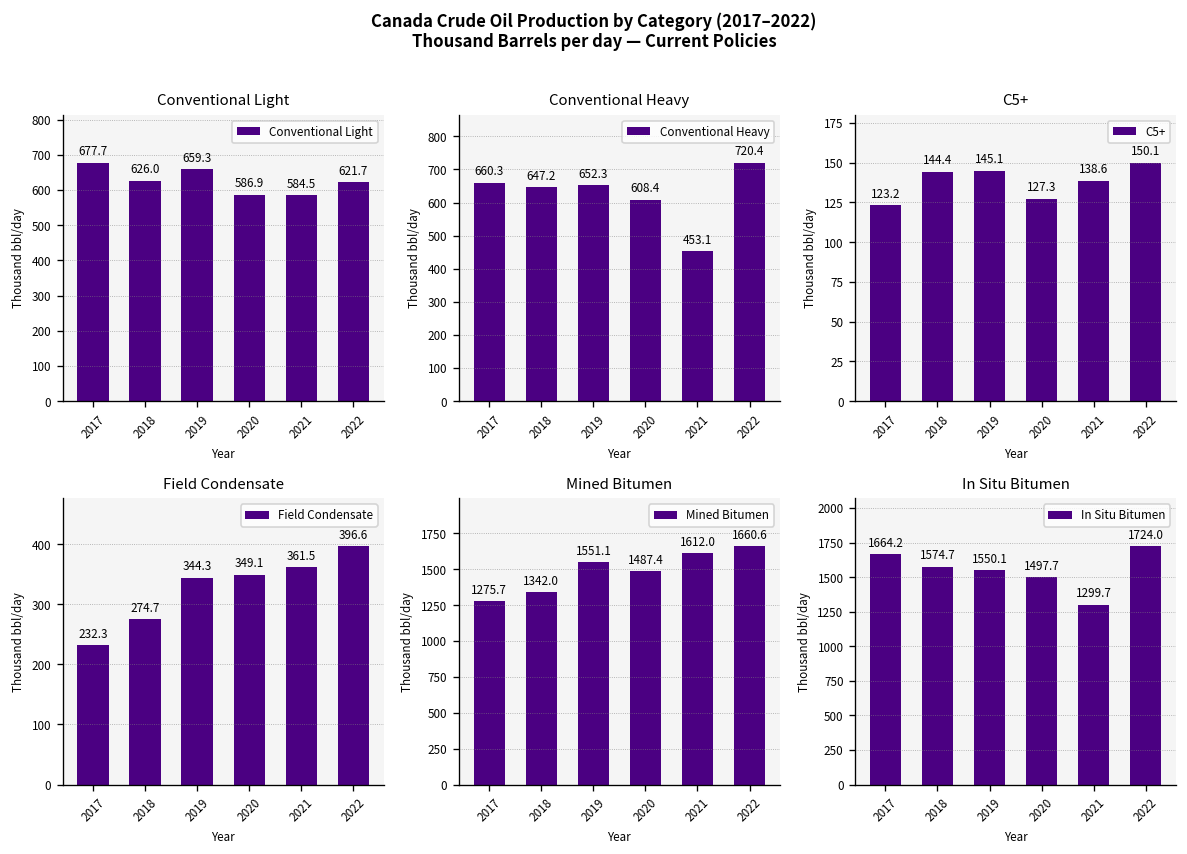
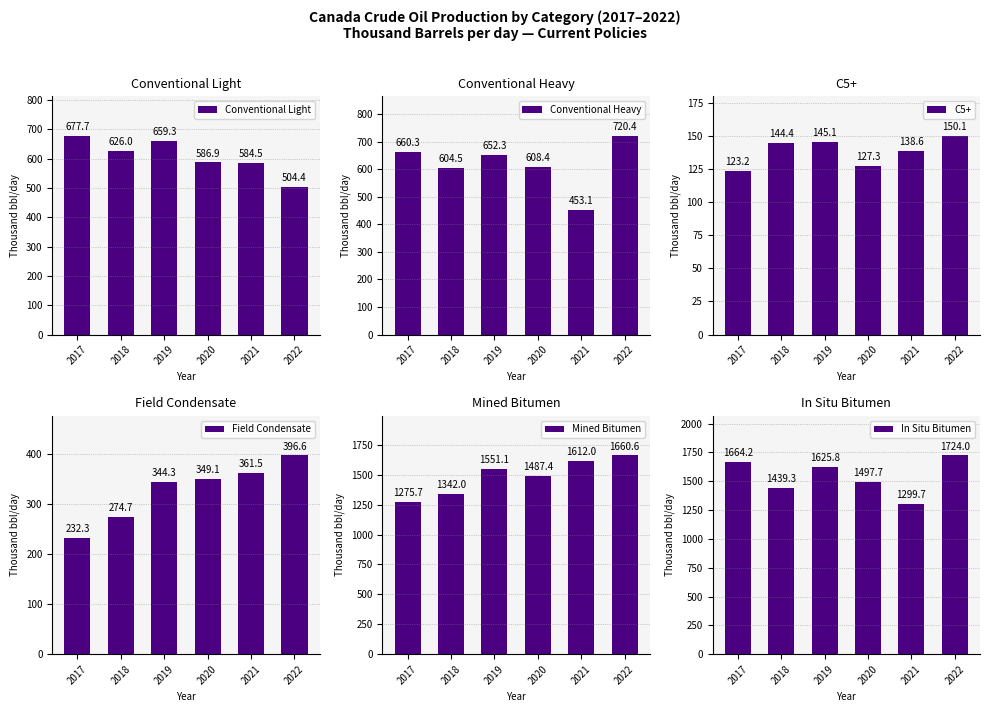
  {
    "Conventional Light": {
      "2017": 677.7,
      "2018": 626.0,
      "2019": 659.3,
      "2020": 586.9,
      "2021": 584.5,
-     "2022": 621.7
+     "2022": 504.4
    },
    "Conventional Heavy": {
      "2017": 660.3,
-     "2018": 647.2,
+     "2018": 604.5,
      "2019": 652.3,
      "2020": 608.4,
      "2021": 453.1,
      "2022": 720.4
    },
    "C5+": {
      "2017": 123.2,
      "2018": 144.4,
      "2019": 145.1,
      "2020": 127.3,
      "2021": 138.6,
      "2022": 150.1
    },
    "Field Condensate": {
      "2017": 232.3,
      "2018": 274.7,
      "2019": 344.3,
      "2020": 349.1,
      "2021": 361.5,
      "2022": 396.6
    },
    "Mined Bitumen": {
      "2017": 1275.7,
      "2018": 1342.0,
      "2019": 1551.1,
      "2020": 1487.4,
      "2021": 1612.0,
      "2022": 1660.6
    },
    "In Situ Bitumen": {
      "2017": 1664.2,
-     "2018": 1574.7,
-     "2019": 1550.1,
+     "2018": 1439.3,
+     "2019": 1625.8,
      "2020": 1497.7,
      "2021": 1299.7,
      "2022": 1724.0
    }
  }
